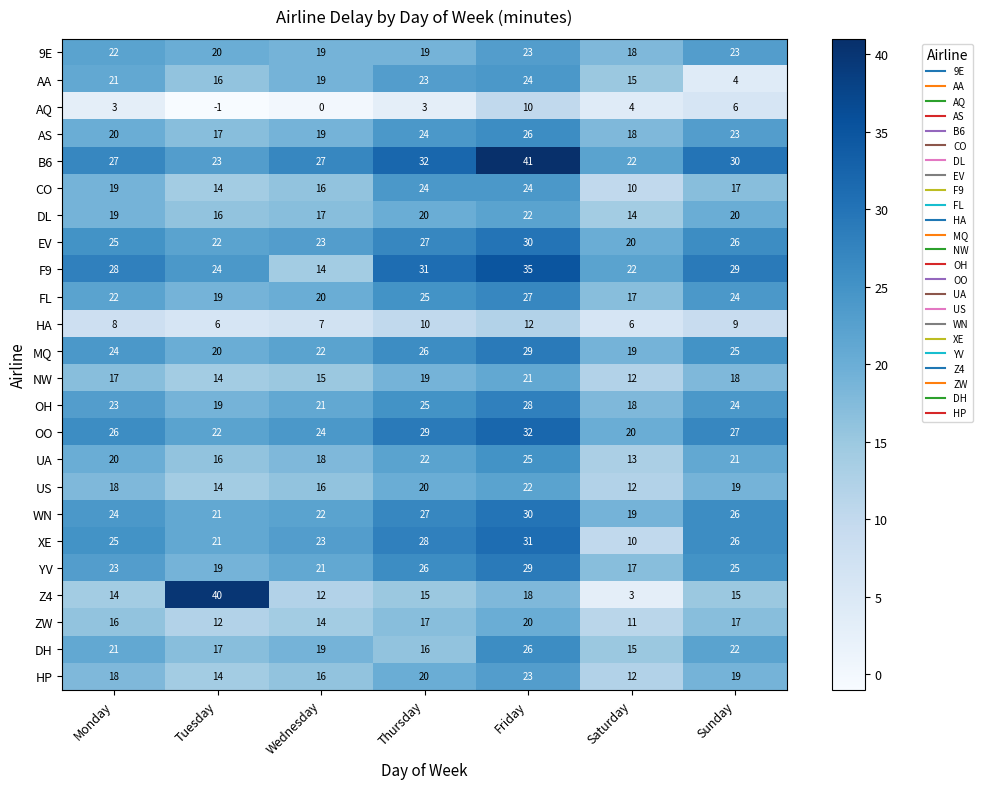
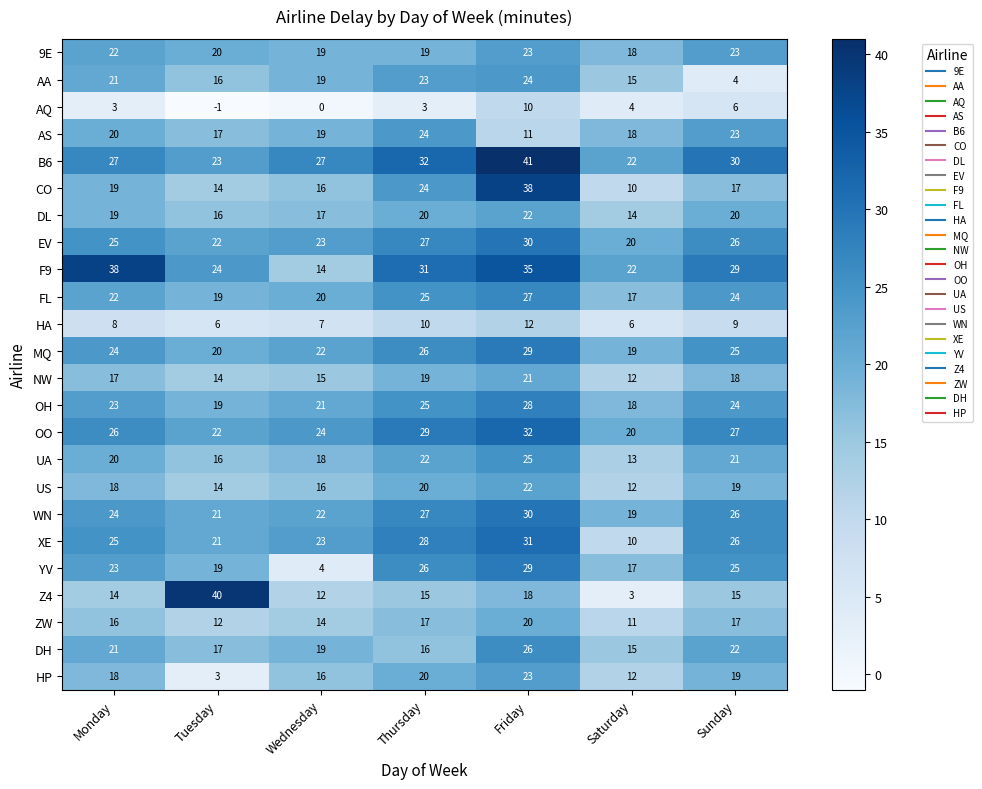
  {
    "9E": {
      "Monday": 22,
      "Tuesday": 20,
      "Wednesday": 19,
      "Thursday": 19,
      "Friday": 23,
      "Saturday": 18,
      "Sunday": 23
    },
    "AA": {
      "Monday": 21,
      "Tuesday": 16,
      "Wednesday": 19,
      "Thursday": 23,
      "Friday": 24,
      "Saturday": 15,
      "Sunday": 4
    },
    "AQ": {
      "Monday": 3,
      "Tuesday": -1,
      "Wednesday": 0,
      "Thursday": 3,
      "Friday": 10,
      "Saturday": 4,
      "Sunday": 6
    },
    "AS": {
      "Monday": 20,
      "Tuesday": 17,
      "Wednesday": 19,
      "Thursday": 24,
-     "Friday": 26,
+     "Friday": 11,
      "Saturday": 18,
      "Sunday": 23
    },
    "B6": {
      "Monday": 27,
      "Tuesday": 23,
      "Wednesday": 27,
      "Thursday": 32,
      "Friday": 41,
      "Saturday": 22,
      "Sunday": 30
    },
    "CO": {
      "Monday": 19,
      "Tuesday": 14,
      "Wednesday": 16,
      "Thursday": 24,
-     "Friday": 24,
+     "Friday": 38,
      "Saturday": 10,
      "Sunday": 17
    },
    "DL": {
      "Monday": 19,
      "Tuesday": 16,
      "Wednesday": 17,
      "Thursday": 20,
      "Friday": 22,
      "Saturday": 14,
      "Sunday": 20
    },
    "EV": {
      "Monday": 25,
      "Tuesday": 22,
      "Wednesday": 23,
      "Thursday": 27,
      "Friday": 30,
      "Saturday": 20,
      "Sunday": 26
    },
    "F9": {
-     "Monday": 28,
+     "Monday": 38,
      "Tuesday": 24,
      "Wednesday": 14,
      "Thursday": 31,
      "Friday": 35,
      "Saturday": 22,
      "Sunday": 29
    },
    "FL": {
      "Monday": 22,
      "Tuesday": 19,
      "Wednesday": 20,
      "Thursday": 25,
      "Friday": 27,
      "Saturday": 17,
      "Sunday": 24
    },
    "HA": {
      "Monday": 8,
      "Tuesday": 6,
      "Wednesday": 7,
      "Thursday": 10,
      "Friday": 12,
      "Saturday": 6,
      "Sunday": 9
    },
    "MQ": {
      "Monday": 24,
      "Tuesday": 20,
      "Wednesday": 22,
      "Thursday": 26,
      "Friday": 29,
      "Saturday": 19,
      "Sunday": 25
    },
    "NW": {
      "Monday": 17,
      "Tuesday": 14,
      "Wednesday": 15,
      "Thursday": 19,
      "Friday": 21,
      "Saturday": 12,
      "Sunday": 18
    },
    "OH": {
      "Monday": 23,
      "Tuesday": 19,
      "Wednesday": 21,
      "Thursday": 25,
      "Friday": 28,
      "Saturday": 18,
      "Sunday": 24
    },
    "OO": {
      "Monday": 26,
      "Tuesday": 22,
      "Wednesday": 24,
      "Thursday": 29,
      "Friday": 32,
      "Saturday": 20,
      "Sunday": 27
    },
    "UA": {
      "Monday": 20,
      "Tuesday": 16,
      "Wednesday": 18,
      "Thursday": 22,
      "Friday": 25,
      "Saturday": 13,
      "Sunday": 21
    },
    "US": {
      "Monday": 18,
      "Tuesday": 14,
      "Wednesday": 16,
      "Thursday": 20,
      "Friday": 22,
      "Saturday": 12,
      "Sunday": 19
    },
    "WN": {
      "Monday": 24,
      "Tuesday": 21,
      "Wednesday": 22,
      "Thursday": 27,
      "Friday": 30,
      "Saturday": 19,
      "Sunday": 26
    },
    "XE": {
      "Monday": 25,
      "Tuesday": 21,
      "Wednesday": 23,
      "Thursday": 28,
      "Friday": 31,
      "Saturday": 10,
      "Sunday": 26
    },
    "YV": {
      "Monday": 23,
      "Tuesday": 19,
-     "Wednesday": 21,
+     "Wednesday": 4,
      "Thursday": 26,
      "Friday": 29,
      "Saturday": 17,
      "Sunday": 25
    },
    "Z4": {
      "Monday": 14,
      "Tuesday": 40,
      "Wednesday": 12,
      "Thursday": 15,
      "Friday": 18,
      "Saturday": 3,
      "Sunday": 15
    },
    "ZW": {
      "Monday": 16,
      "Tuesday": 12,
      "Wednesday": 14,
      "Thursday": 17,
      "Friday": 20,
      "Saturday": 11,
      "Sunday": 17
    },
    "DH": {
      "Monday": 21,
      "Tuesday": 17,
      "Wednesday": 19,
      "Thursday": 16,
      "Friday": 26,
      "Saturday": 15,
      "Sunday": 22
    },
    "HP": {
      "Monday": 18,
-     "Tuesday": 14,
+     "Tuesday": 3,
      "Wednesday": 16,
      "Thursday": 20,
      "Friday": 23,
      "Saturday": 12,
      "Sunday": 19
    }
  }
